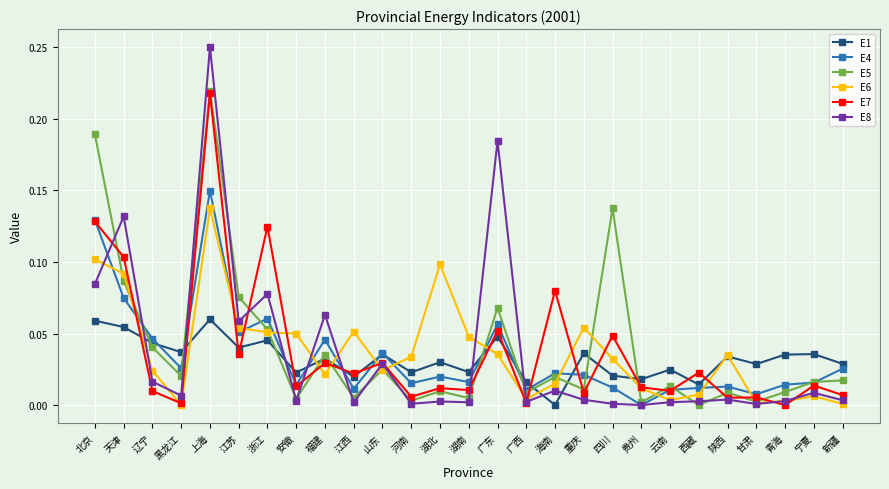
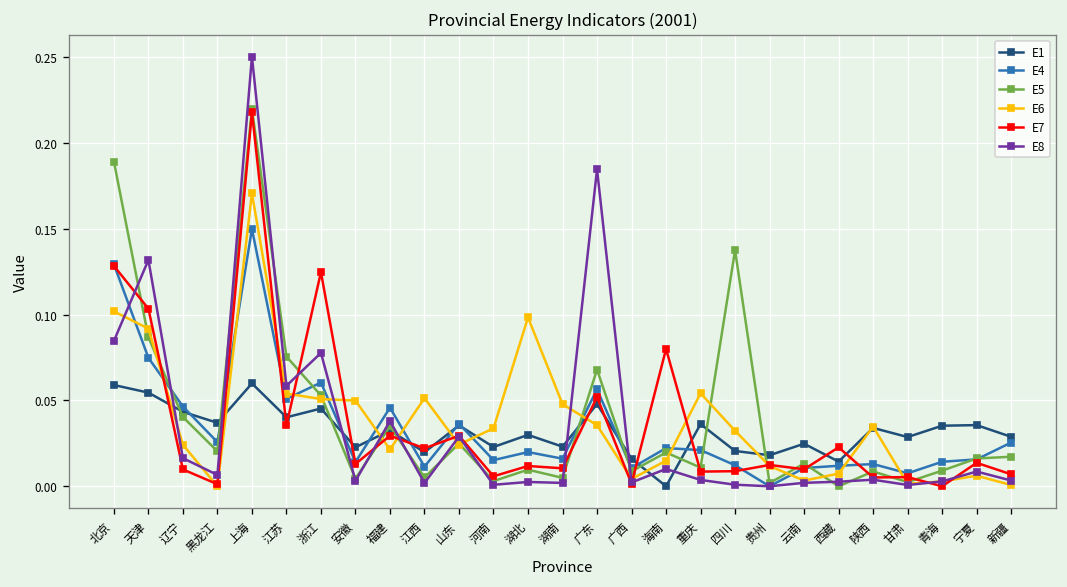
  {
    "E1": {
      "北京": 0.059,
      "天津": 0.055,
      "辽宁": 0.043,
      "黑龙江": 0.037,
      "上海": 0.060,
      "江苏": 0.040,
      "浙江": 0.045,
      "安徽": 0.023,
      "福建": 0.033,
      "江西": 0.020,
      "河南": 0.023,
      "湖北": 0.030,
      "湖南": 0.023,
      "广东": 0.048,
      "广西": 0.016,
      "海南": 0.000,
      "重庆": 0.036,
      "四川": 0.021,
      "贵州": 0.018,
      "云南": 0.025,
      "西藏": 0.014,
      "甘肃": 0.029,
      "青海": 0.035,
      "宁夏": 0.036,
      "新疆": 0.029
    },
    "E4": {
      "天津": 0.075,
      "辽宁": 0.046,
      "黑龙江": 0.026,
      "上海": 0.150,
      "江苏": 0.051,
      "浙江": 0.060,
      "福建": 0.046,
      "江西": 0.011,
      "河南": 0.015,
      "湖北": 0.020,
      "湖南": 0.016,
      "广东": 0.056,
      "广西": 0.011,
      "海南": 0.022,
      "重庆": 0.021,
      "四川": 0.012,
      "西藏": 0.012,
      "陕西": 0.013,
      "甘肃": 0.008,
      "青海": 0.014,
      "新疆": 0.025
    },
    "E5": {
      "北京": 0.189,
      "天津": 0.087,
      "辽宁": 0.040,
      "黑龙江": 0.020,
      "上海": 0.220,
      "江苏": 0.076,
      "浙江": 0.053,
      "福建": 0.035,
      "江西": 0.005,
      "河南": 0.003,
      "湖北": 0.010,
      "湖南": 0.005,
      "广东": 0.068,
      "广西": 0.009,
      "海南": 0.020,
      "重庆": 0.011,
      "四川": 0.137,
      "贵州": 0.002,
      "云南": 0.013,
      "西藏": 0.000,
      "陕西": 0.009,
      "青海": 0.009,
      "新疆": 0.017
    },
    "E6": {
      "北京": 0.102,
      "天津": 0.092,
      "辽宁": 0.024,
-     "上海": 0.137,
+     "上海": 0.171,
      "江苏": 0.054,
      "浙江": 0.051,
      "安徽": 0.050,
      "福建": 0.021,
      "江西": 0.051,
      "河南": 0.034,
      "湖北": 0.098,
      "湖南": 0.048,
      "广东": 0.036,
      "广西": 0.004,
      "海南": 0.015,
      "重庆": 0.054,
      "四川": 0.032,
      "西藏": 0.007,
      "宁夏": 0.006,
      "新疆": 0.001
    },
    "E7": {
      "天津": 0.103,
      "辽宁": 0.010,
      "上海": 0.218,
      "江苏": 0.035,
      "浙江": 0.125,
      "福建": 0.029,
      "江西": 0.022,
      "河南": 0.006,
      "湖北": 0.012,
      "湖南": 0.010,
      "广东": 0.052,
      "海南": 0.080,
      "重庆": 0.009,
-     "四川": 0.049,
+     "四川": 0.009,
      "西藏": 0.023,
      "甘肃": 0.005,
      "青海": 0.000,
      "宁夏": 0.014,
      "新疆": 0.007
    },
    "E8": {
      "北京": 0.085,
      "天津": 0.132,
      "辽宁": 0.016,
      "黑龙江": 0.007,
      "上海": 0.250,
      "江苏": 0.059,
      "浙江": 0.078,
-     "福建": 0.063,
+     "福建": 0.038,
      "江西": 0.002,
      "河南": 0.001,
      "湖北": 0.003,
      "湖南": 0.002,
      "广东": 0.185,
      "海南": 0.010,
      "重庆": 0.004,
      "四川": 0.001,
      "西藏": 0.003,
      "宁夏": 0.009,
      "新疆": 0.003
    }
  }
